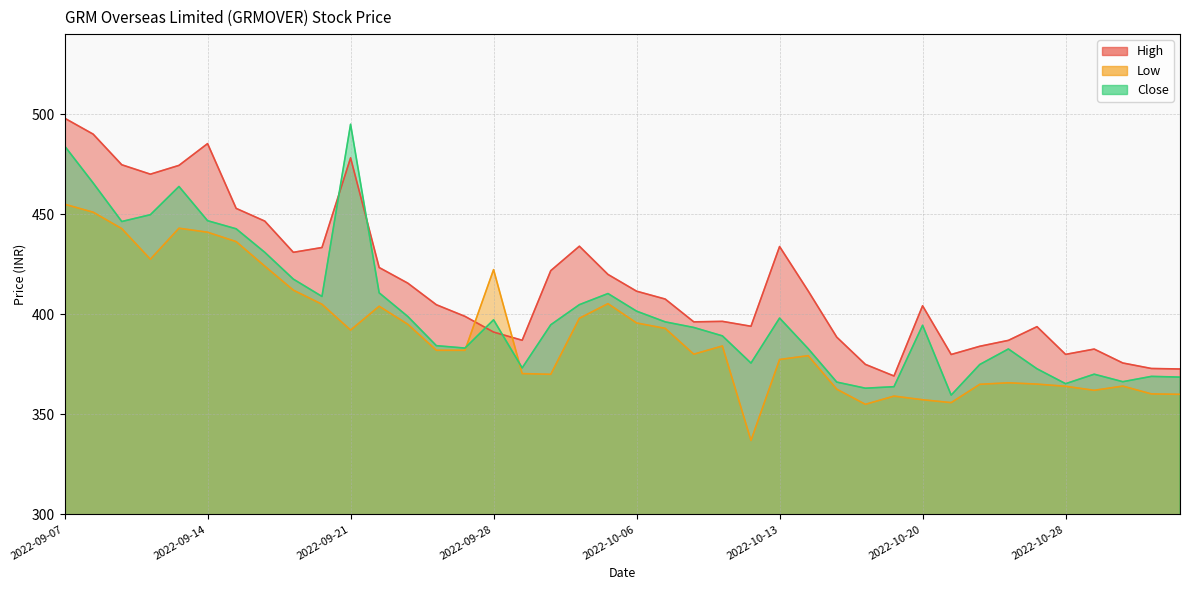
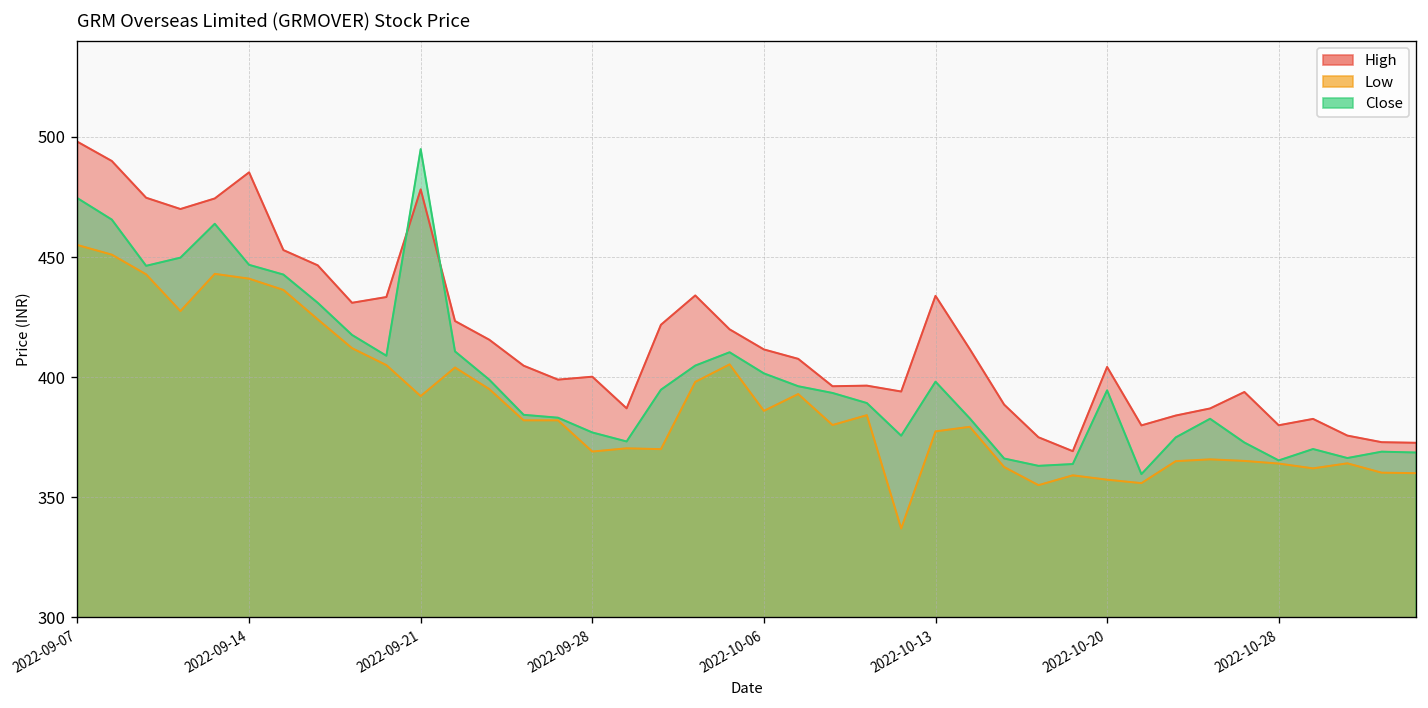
  {
    "High": {
      "2022-09-07": 498,
      "2022-09-14": 485,
      "2022-09-21": 478,
-     "2022-09-28": 391,
+     "2022-09-28": 400,
      "2022-10-06": 412,
      "2022-10-13": 434,
      "2022-10-20": 404,
      "2022-10-28": 380
    },
    "Low": {
      "2022-09-07": 455,
      "2022-09-14": 441,
      "2022-09-21": 392,
-     "2022-09-28": 422,
-     "2022-10-06": 396,
+     "2022-09-28": 369,
+     "2022-10-06": 386,
      "2022-10-13": 377,
      "2022-10-20": 357,
      "2022-10-28": 364
    },
    "Close": {
-     "2022-09-07": 484,
+     "2022-09-07": 475,
      "2022-09-14": 447,
      "2022-09-21": 495,
-     "2022-09-28": 397,
+     "2022-09-28": 377,
      "2022-10-06": 402,
      "2022-10-13": 398,
      "2022-10-20": 394,
      "2022-10-28": 365
    }
  }
